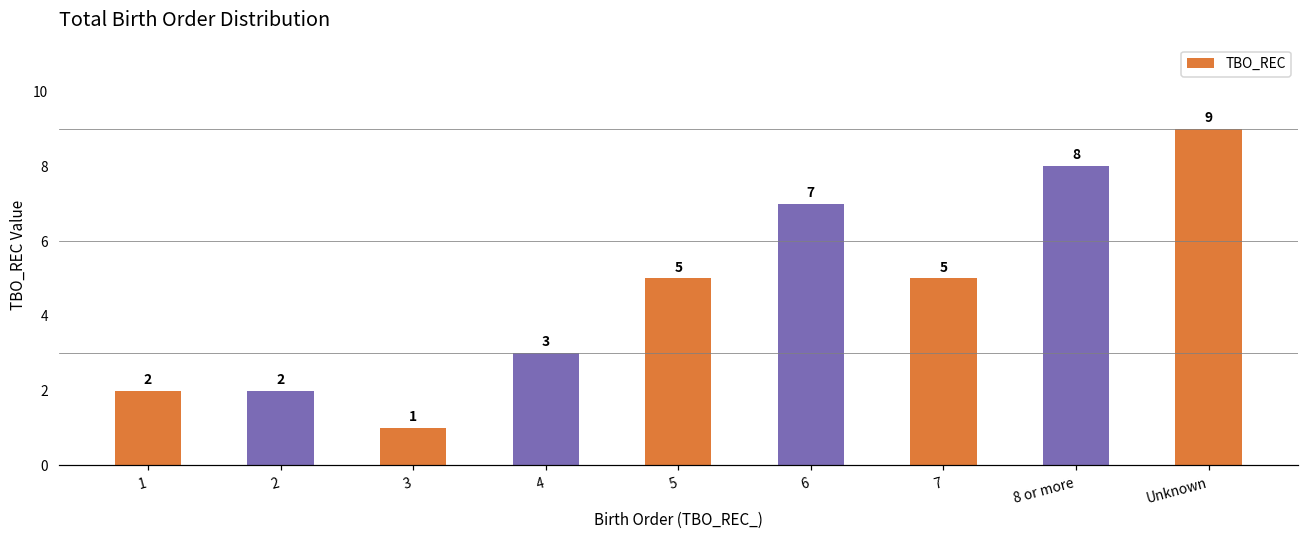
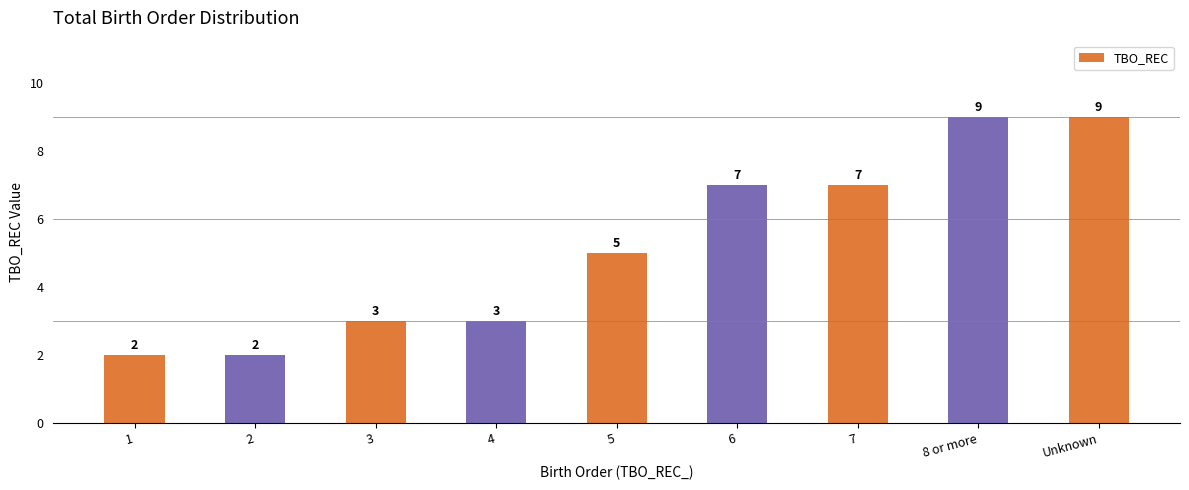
  {
    "1": 2,
    "2": 2,
-   "3": 1,
+   "3": 3,
    "4": 3,
    "5": 5,
    "6": 7,
-   "7": 5,
-   "8 or more": 8,
+   "7": 7,
+   "8 or more": 9,
    "Unknown": 9
  }
